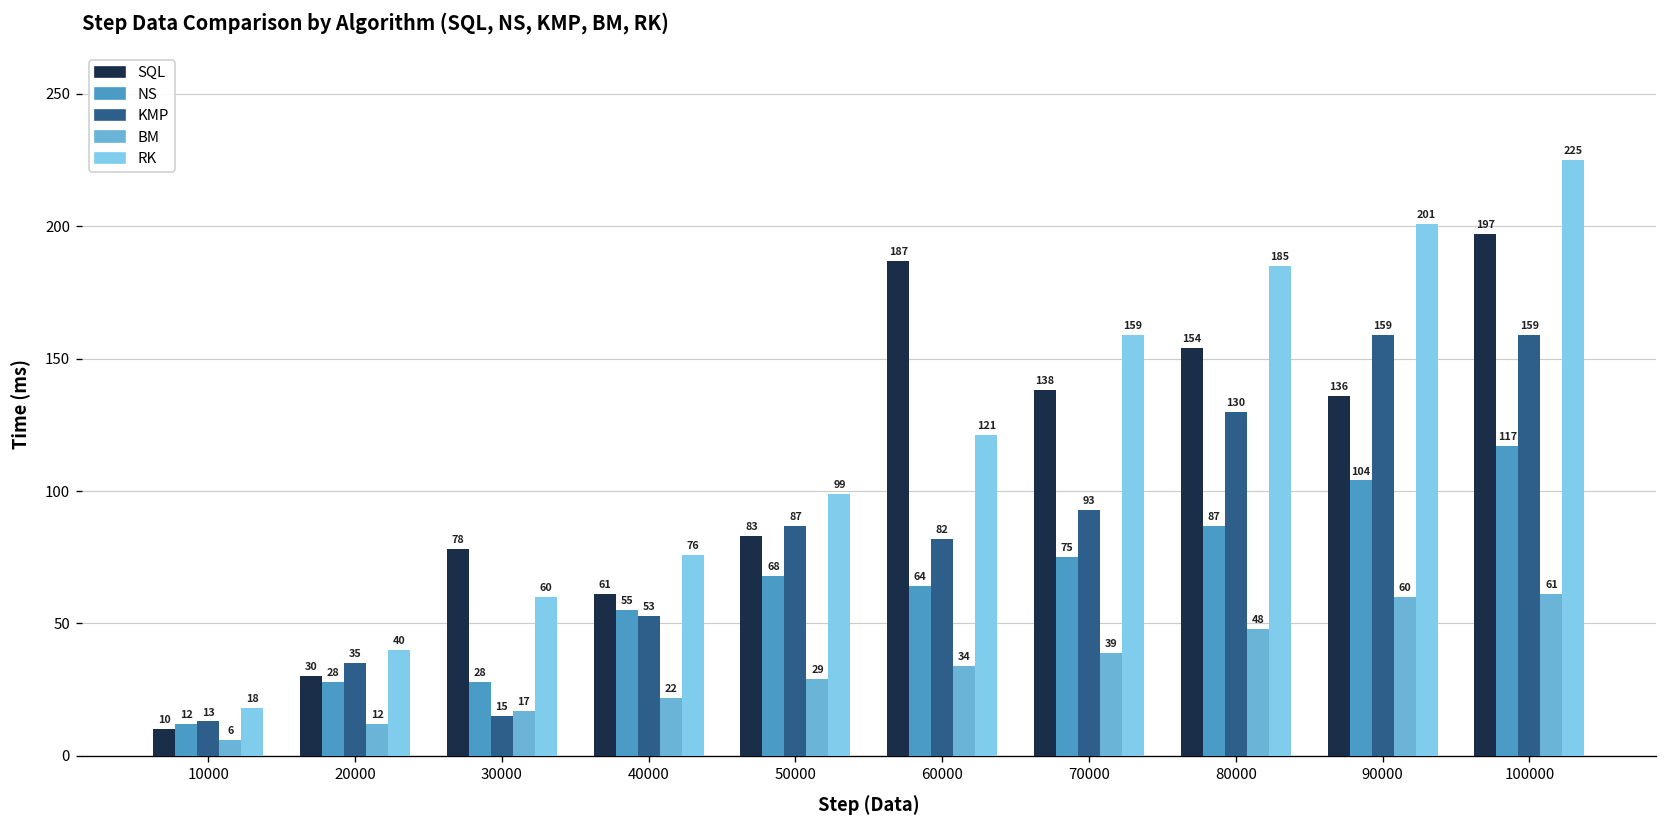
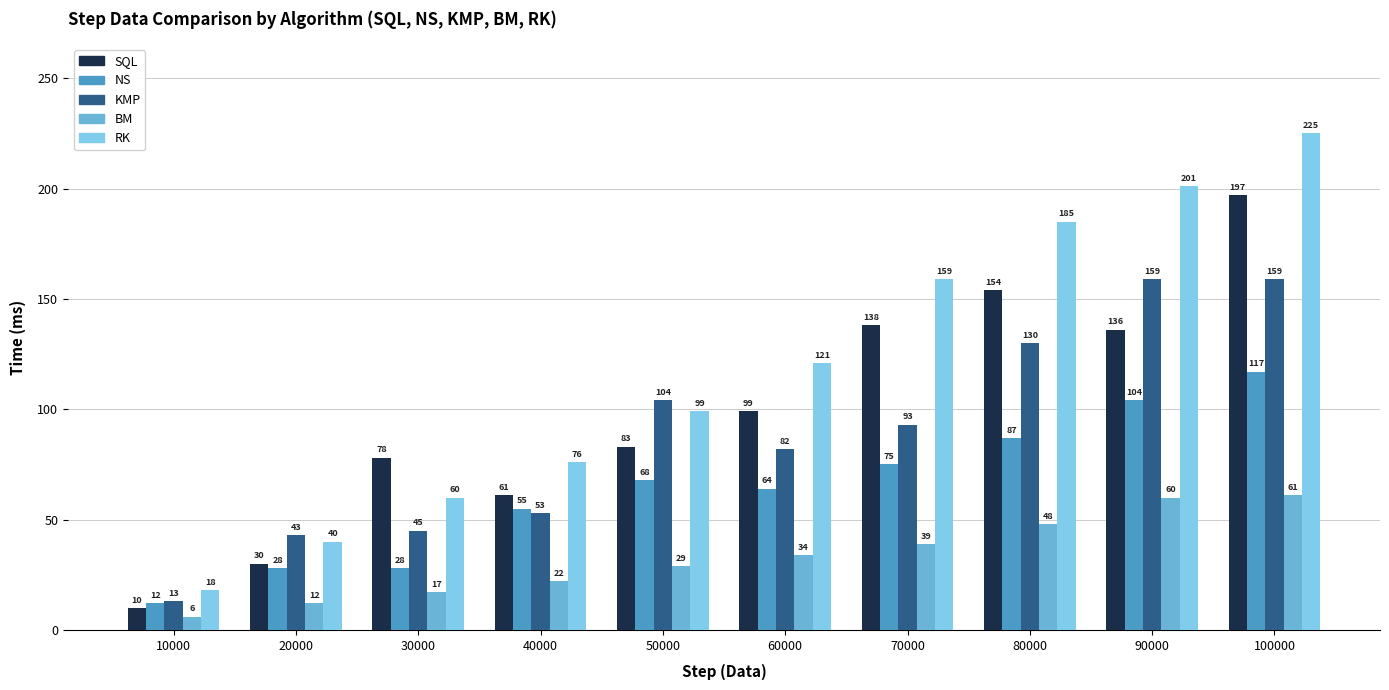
  {
    "SQL": {
      "10000": 10,
      "20000": 30,
      "30000": 78,
      "40000": 61,
      "50000": 83,
-     "60000": 187,
+     "60000": 99,
      "70000": 138,
      "80000": 154,
      "90000": 136,
      "100000": 197
    },
    "KMP": {
      "10000": 13,
-     "20000": 35,
-     "30000": 15,
+     "20000": 43,
+     "30000": 45,
      "40000": 53,
-     "50000": 87,
+     "50000": 104,
      "60000": 82,
      "70000": 93,
      "80000": 130,
      "90000": 159,
      "100000": 159
    }
  }
